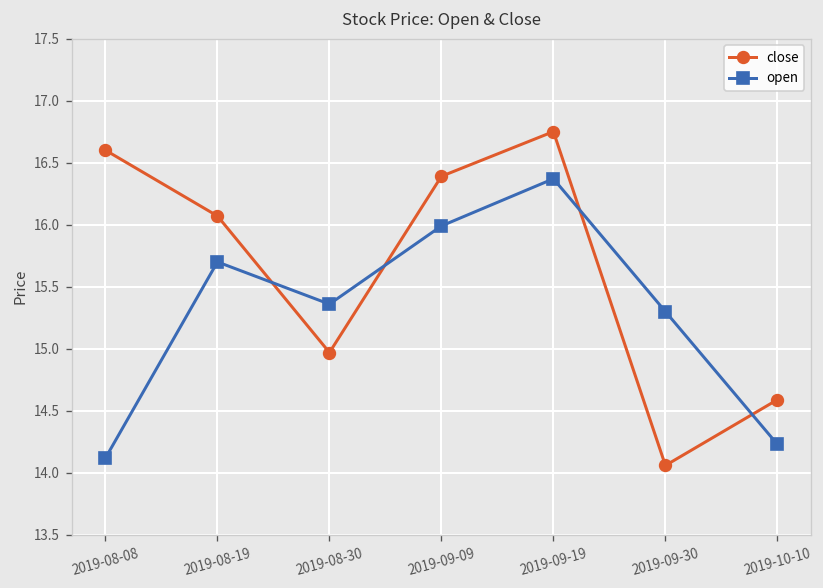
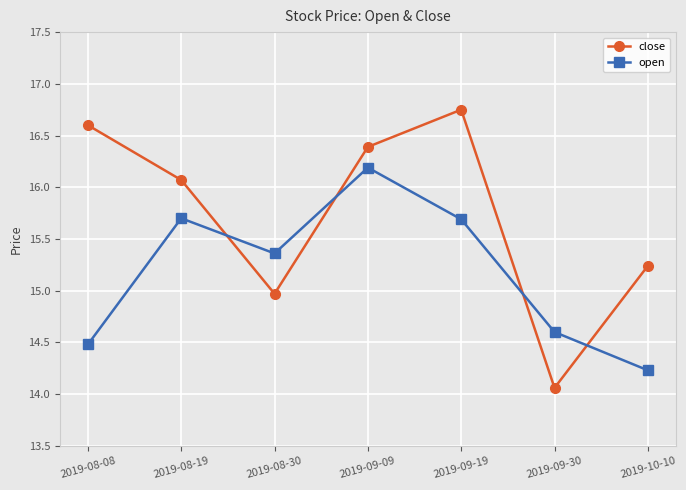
  {
    "close": {
      "2019-08-08": 16.60,
      "2019-08-19": 16.07,
      "2019-08-30": 14.97,
      "2019-09-09": 16.39,
      "2019-09-19": 16.75,
      "2019-09-30": 14.06,
-     "2019-10-10": 14.59
+     "2019-10-10": 15.24
    },
    "open": {
-     "2019-08-08": 14.12,
+     "2019-08-08": 14.48,
      "2019-08-19": 15.70,
      "2019-08-30": 15.36,
-     "2019-09-09": 15.99,
-     "2019-09-19": 16.37,
-     "2019-09-30": 15.3,
+     "2019-09-09": 16.19,
+     "2019-09-19": 15.69,
+     "2019-09-30": 14.6,
      "2019-10-10": 14.23
    }
  }
